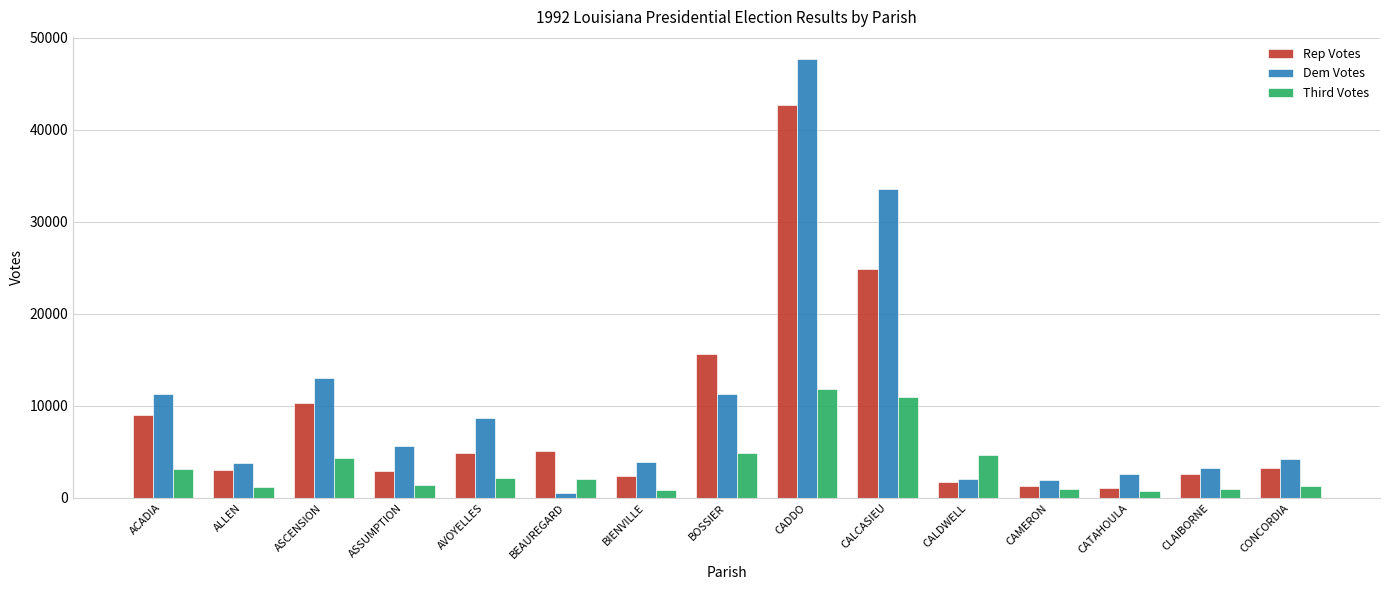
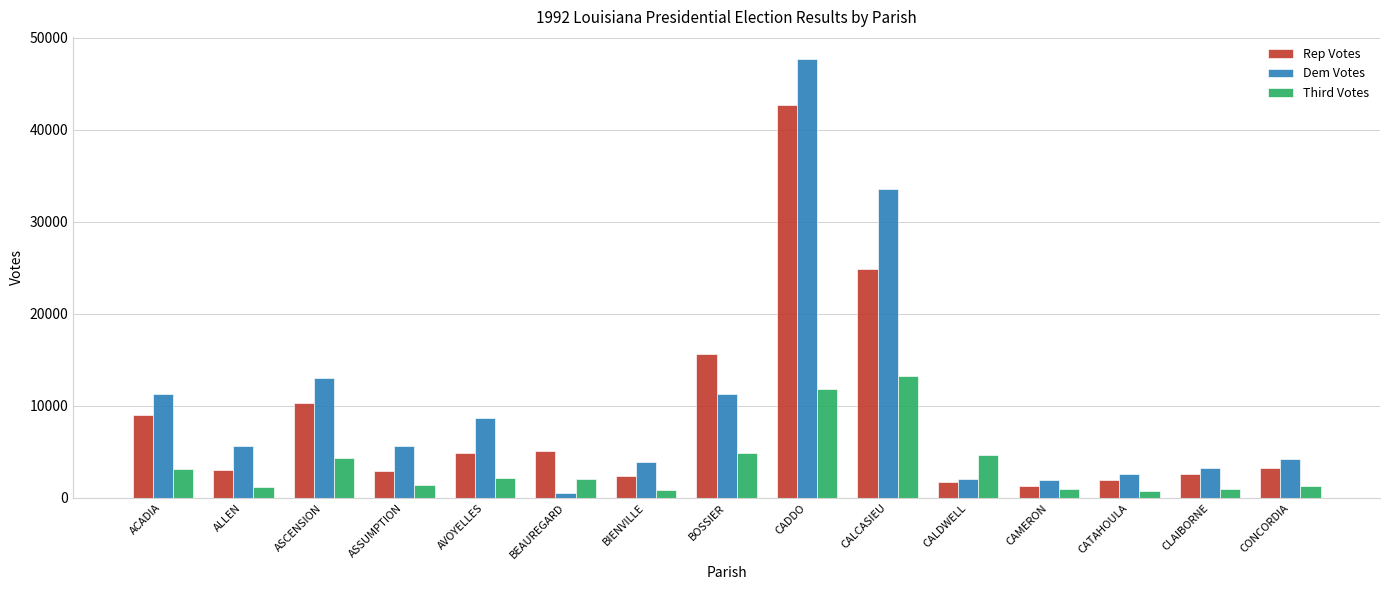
  {
    "Rep Votes": {
      "ACADIA": 9000,
      "ALLEN": 3000,
      "ASCENSION": 10000,
      "ASSUMPTION": 3000,
      "AVOYELLES": 5000,
      "BEAUREGARD": 5000,
      "BIENVILLE": 2000,
      "BOSSIER": 16000,
      "CADDO": 43000,
      "CALCASIEU": 25000,
      "CALDWELL": 2000,
      "CAMERON": 1000,
-     "CATAHOULA": 1000,
+     "CATAHOULA": 2000,
      "CLAIBORNE": 3000,
      "CONCORDIA": 3000
    },
    "Dem Votes": {
      "ACADIA": 11000,
-     "ALLEN": 4000,
+     "ALLEN": 6000,
      "ASCENSION": 13000,
      "ASSUMPTION": 6000,
      "AVOYELLES": 9000,
      "BEAUREGARD": 0,
      "BIENVILLE": 4000,
      "BOSSIER": 11000,
      "CADDO": 48000,
      "CALCASIEU": 34000,
      "CALDWELL": 2000,
      "CAMERON": 2000,
      "CATAHOULA": 3000,
      "CLAIBORNE": 3000,
      "CONCORDIA": 4000
    },
    "Third Votes": {
      "ACADIA": 3000,
      "ALLEN": 1000,
      "ASCENSION": 4000,
      "ASSUMPTION": 1000,
      "AVOYELLES": 2000,
      "BEAUREGARD": 2000,
      "BIENVILLE": 1000,
      "BOSSIER": 5000,
      "CADDO": 12000,
-     "CALCASIEU": 11000,
+     "CALCASIEU": 13000,
      "CALDWELL": 5000,
      "CAMERON": 1000,
      "CATAHOULA": 1000,
      "CLAIBORNE": 1000,
      "CONCORDIA": 1000
    }
  }
